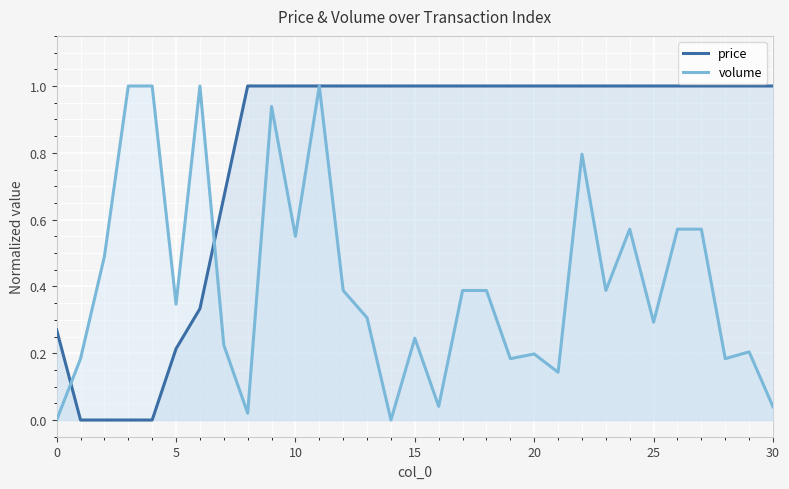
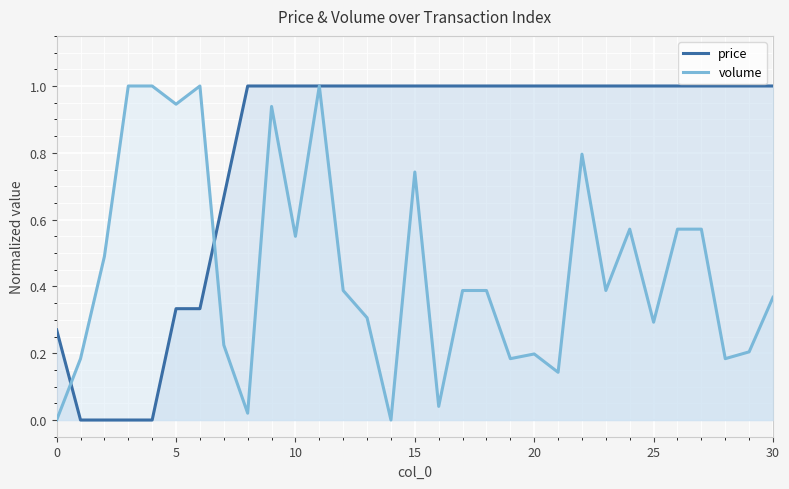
  {
    "price": {
      "0": 0.27,
-     "5": 0.21,
+     "5": 0.33,
      "10": 1.00,
      "15": 1.00,
      "20": 1.00,
      "25": 1.00,
      "30": 1.00
    },
    "volume": {
      "0": 0.00,
-     "5": 0.35,
+     "5": 0.95,
      "10": 0.55,
-     "15": 0.24,
+     "15": 0.74,
      "20": 0.20,
      "25": 0.29,
-     "30": 0.04
+     "30": 0.37
    }
  }
